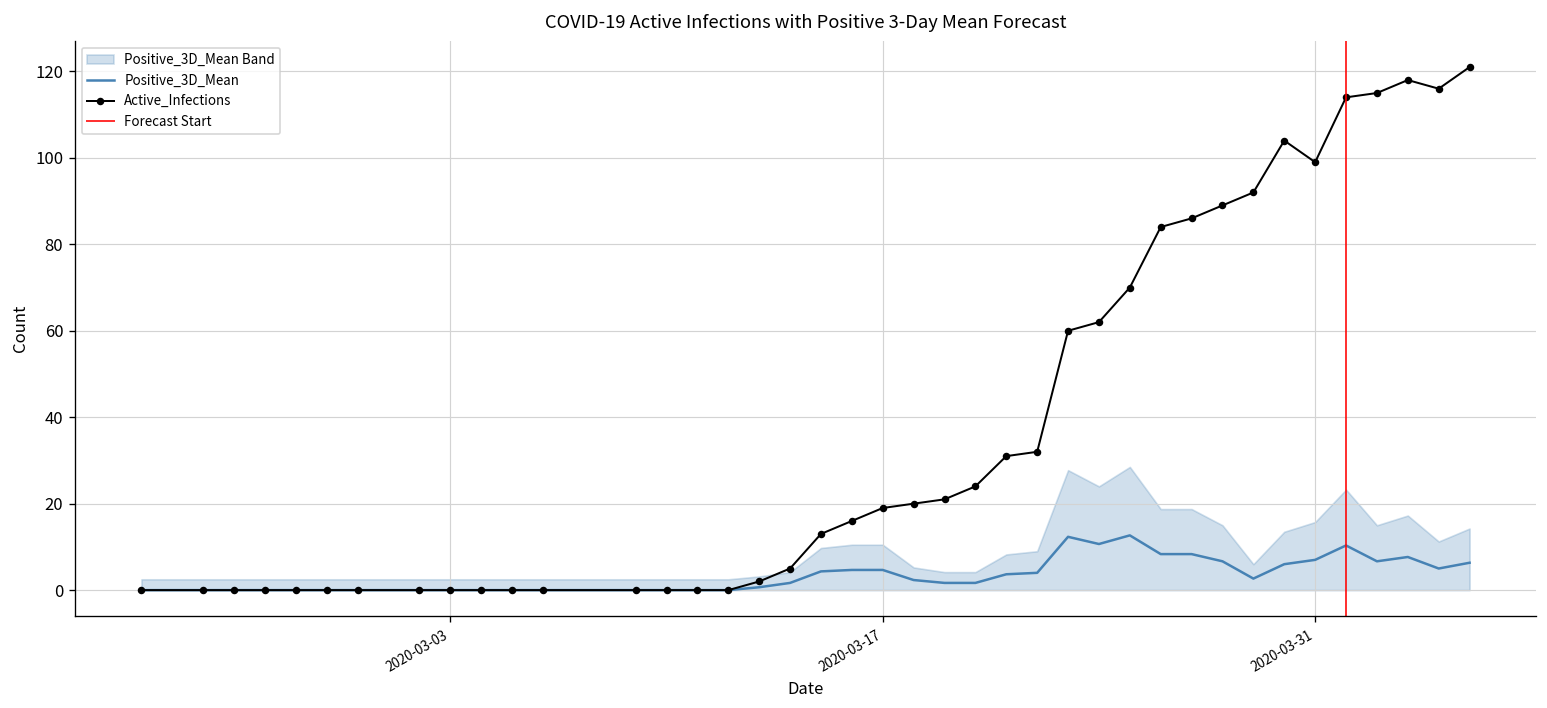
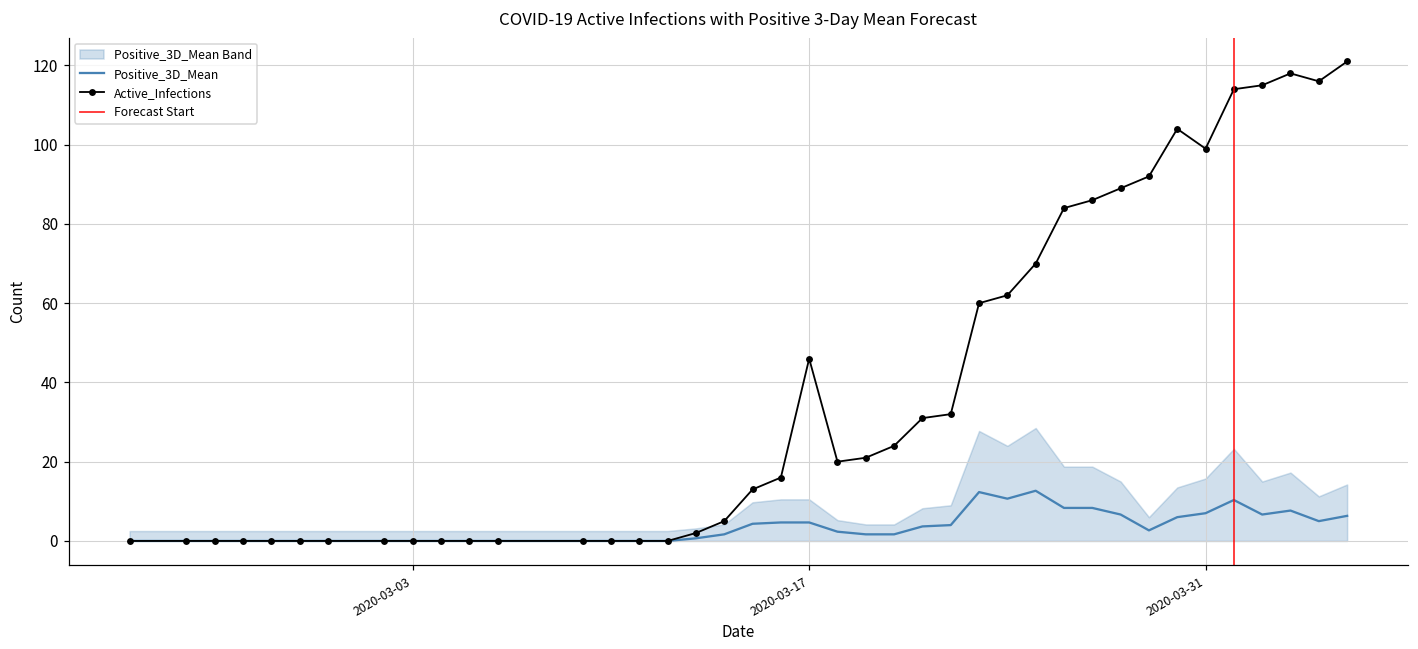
  {
    "Active_Infections": {
-     "2020-03-17": 19,
+     "2020-03-17": 46,
      "2020-03-31": 99
    }
  }
